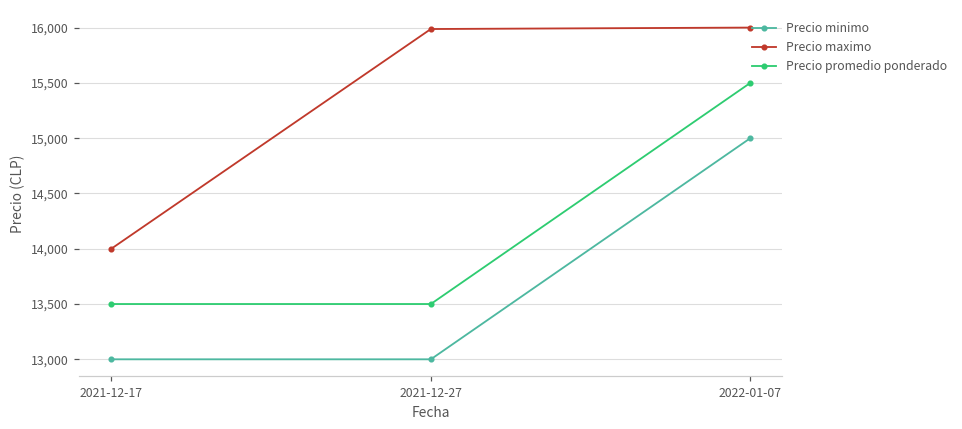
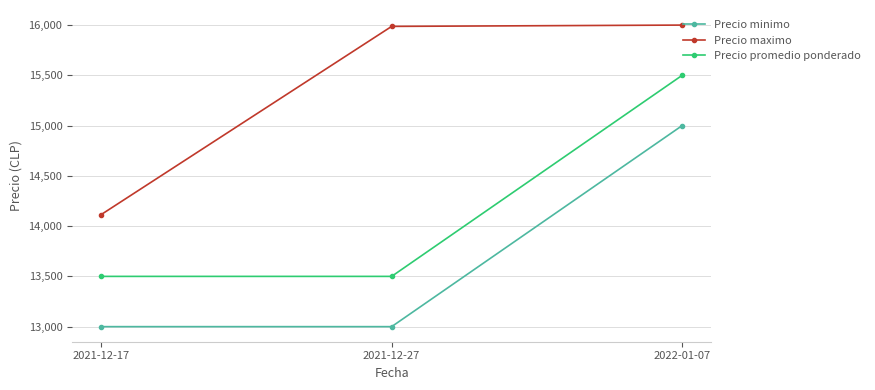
  {
    "Precio maximo": {
-     "2021-12-17": "14,000",
+     "2021-12-17": "14,120",
      "2021-12-27": "15,990",
      "2022-01-07": "16,000"
    }
  }
